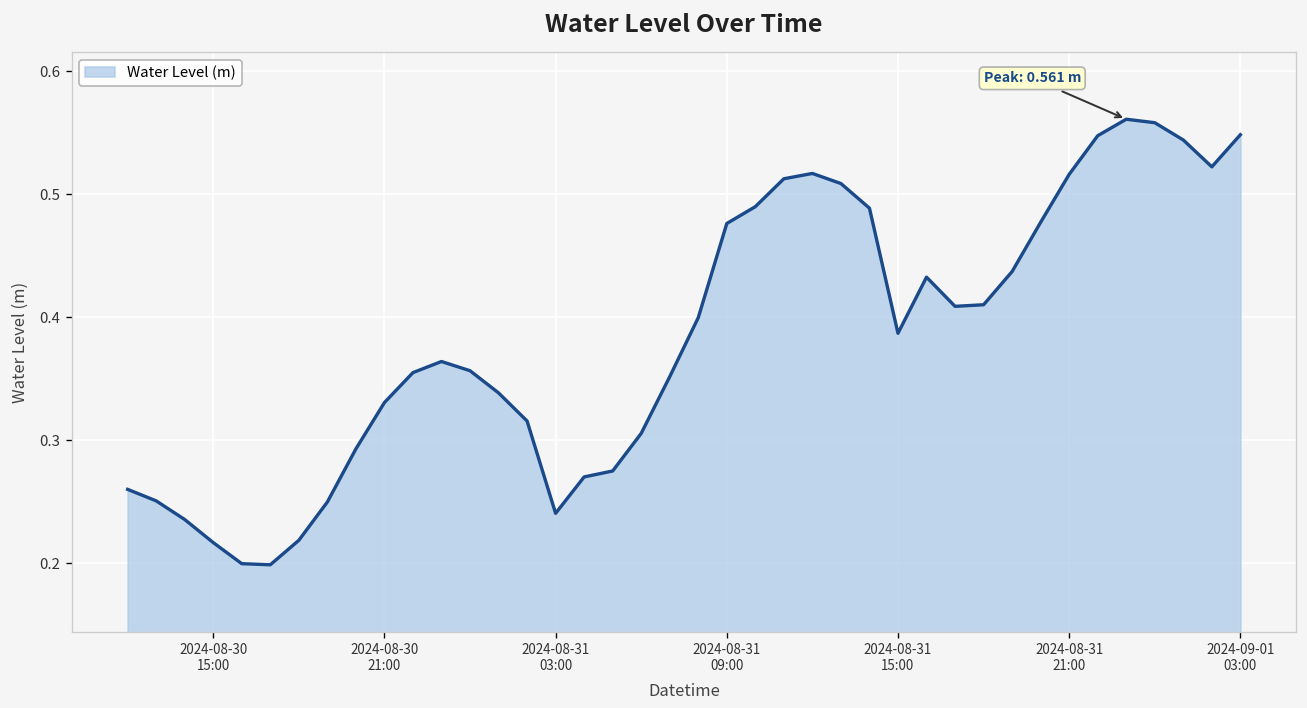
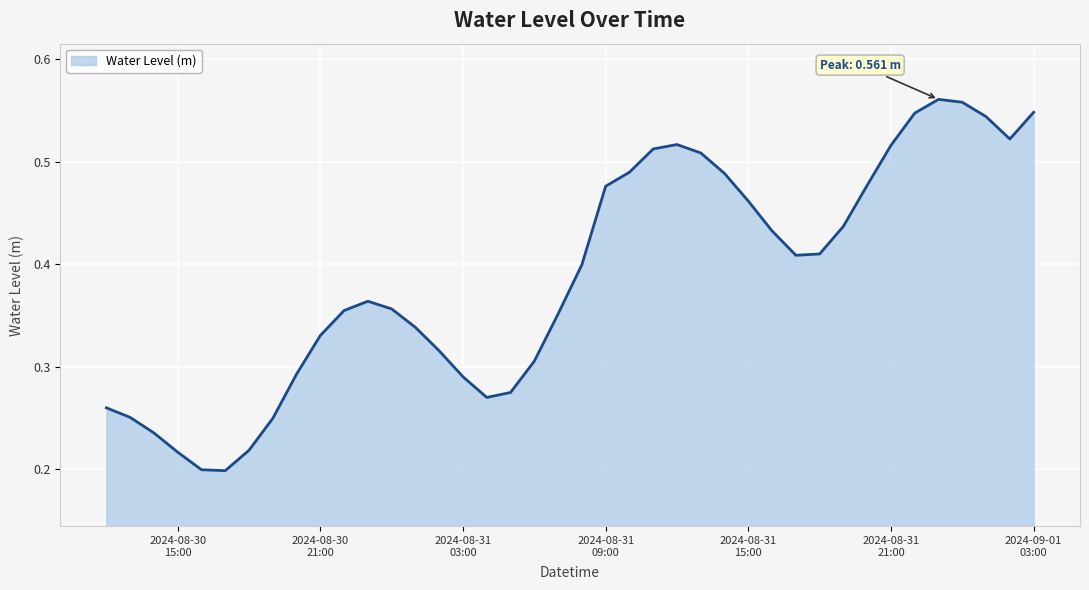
  {
    "2024-08-30 15:00": 0.217,
    "2024-08-30 21:00": 0.331,
-   "2024-08-31 03:00": 0.241,
+   "2024-08-31 03:00": 0.290,
    "2024-08-31 09:00": 0.476,
-   "2024-08-31 15:00": 0.387,
+   "2024-08-31 15:00": 0.462,
    "2024-08-31 21:00": 0.516,
    "2024-09-01 03:00": 0.548
  }
